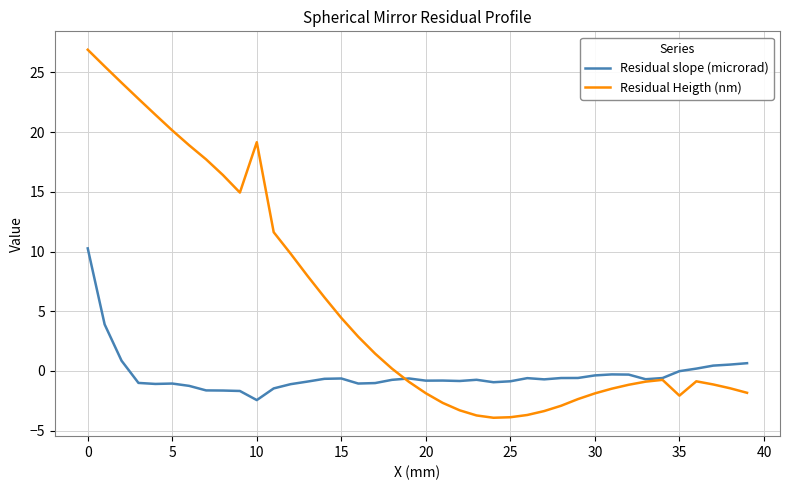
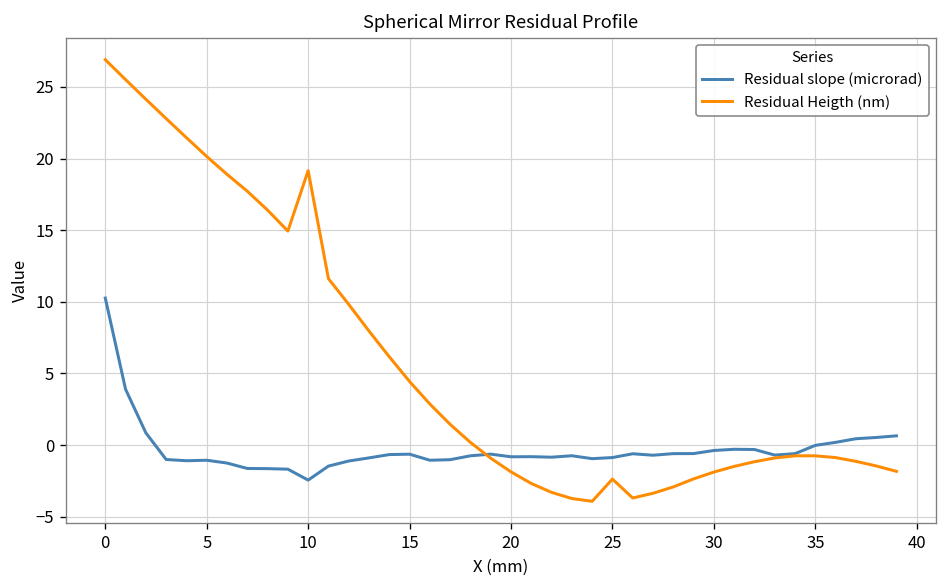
  {
    "Residual slope (microrad)": {
      "0": 10.3,
      "5": -1.1,
      "10": -2.4,
      "15": -0.6,
      "20": -0.8,
      "25": -0.9,
      "30": -0.4,
      "35": 0.0
    },
    "Residual Heigth (nm)": {
      "0": 26.9,
      "5": 20.1,
      "10": 19.2,
      "15": 4.4,
      "20": -1.9,
-     "25": -3.9,
+     "25": -2.4,
      "30": -1.9,
-     "35": -2.1
+     "35": -0.7
    }
  }
